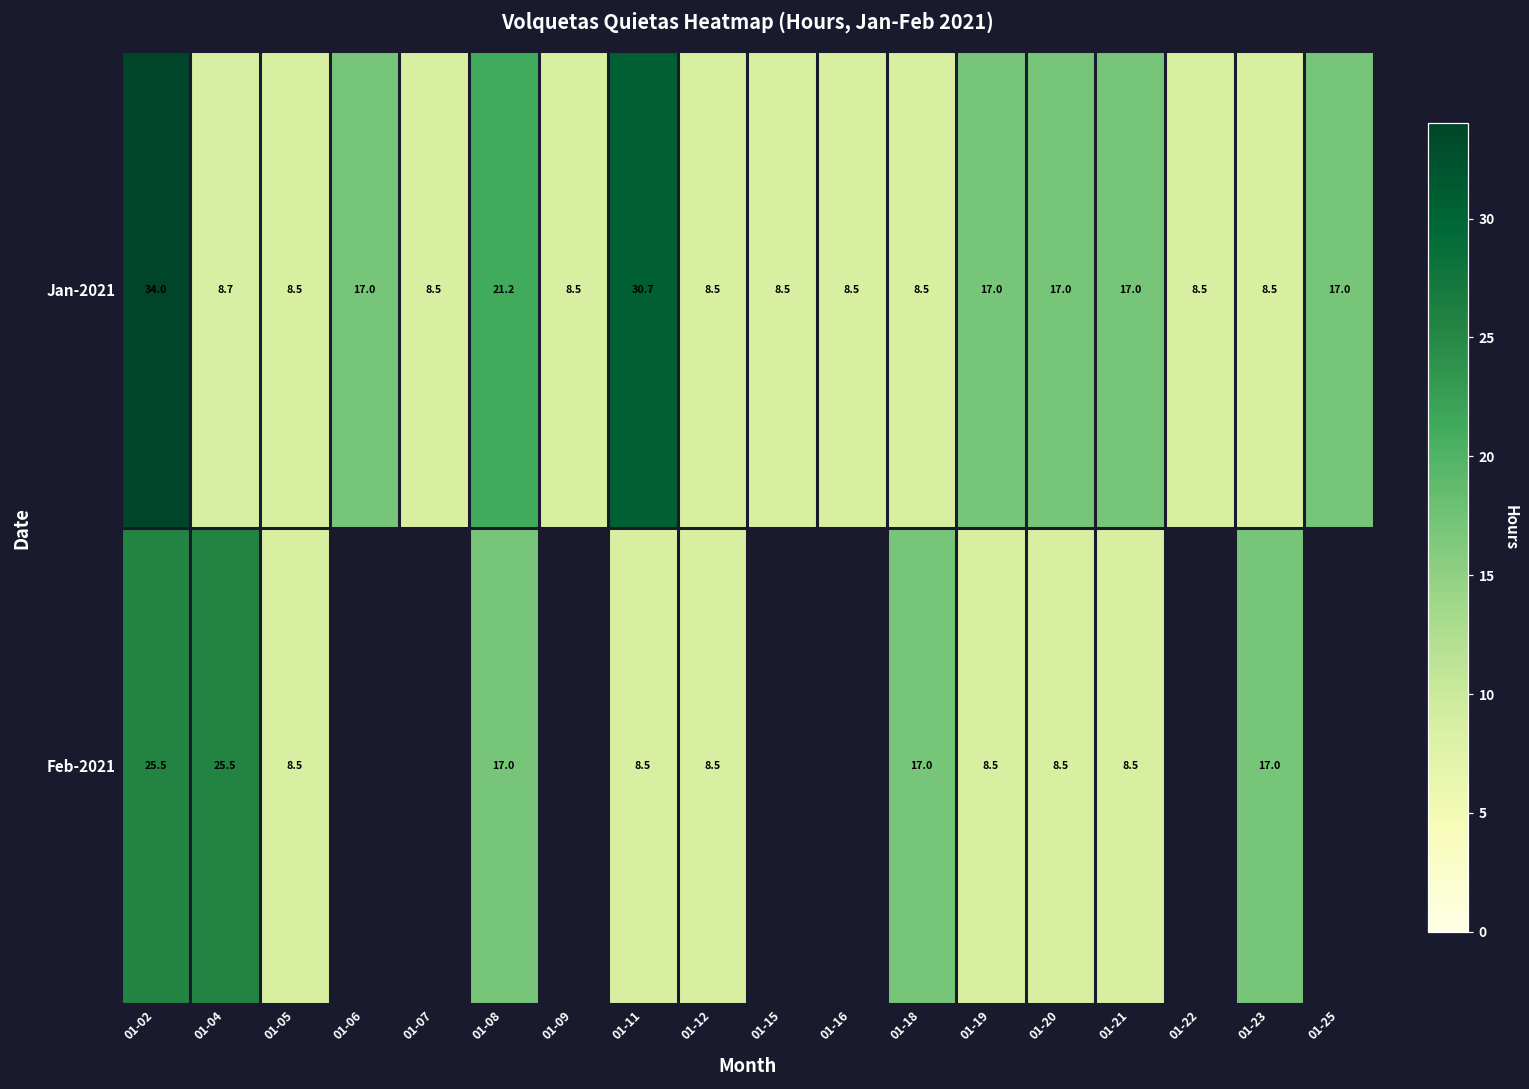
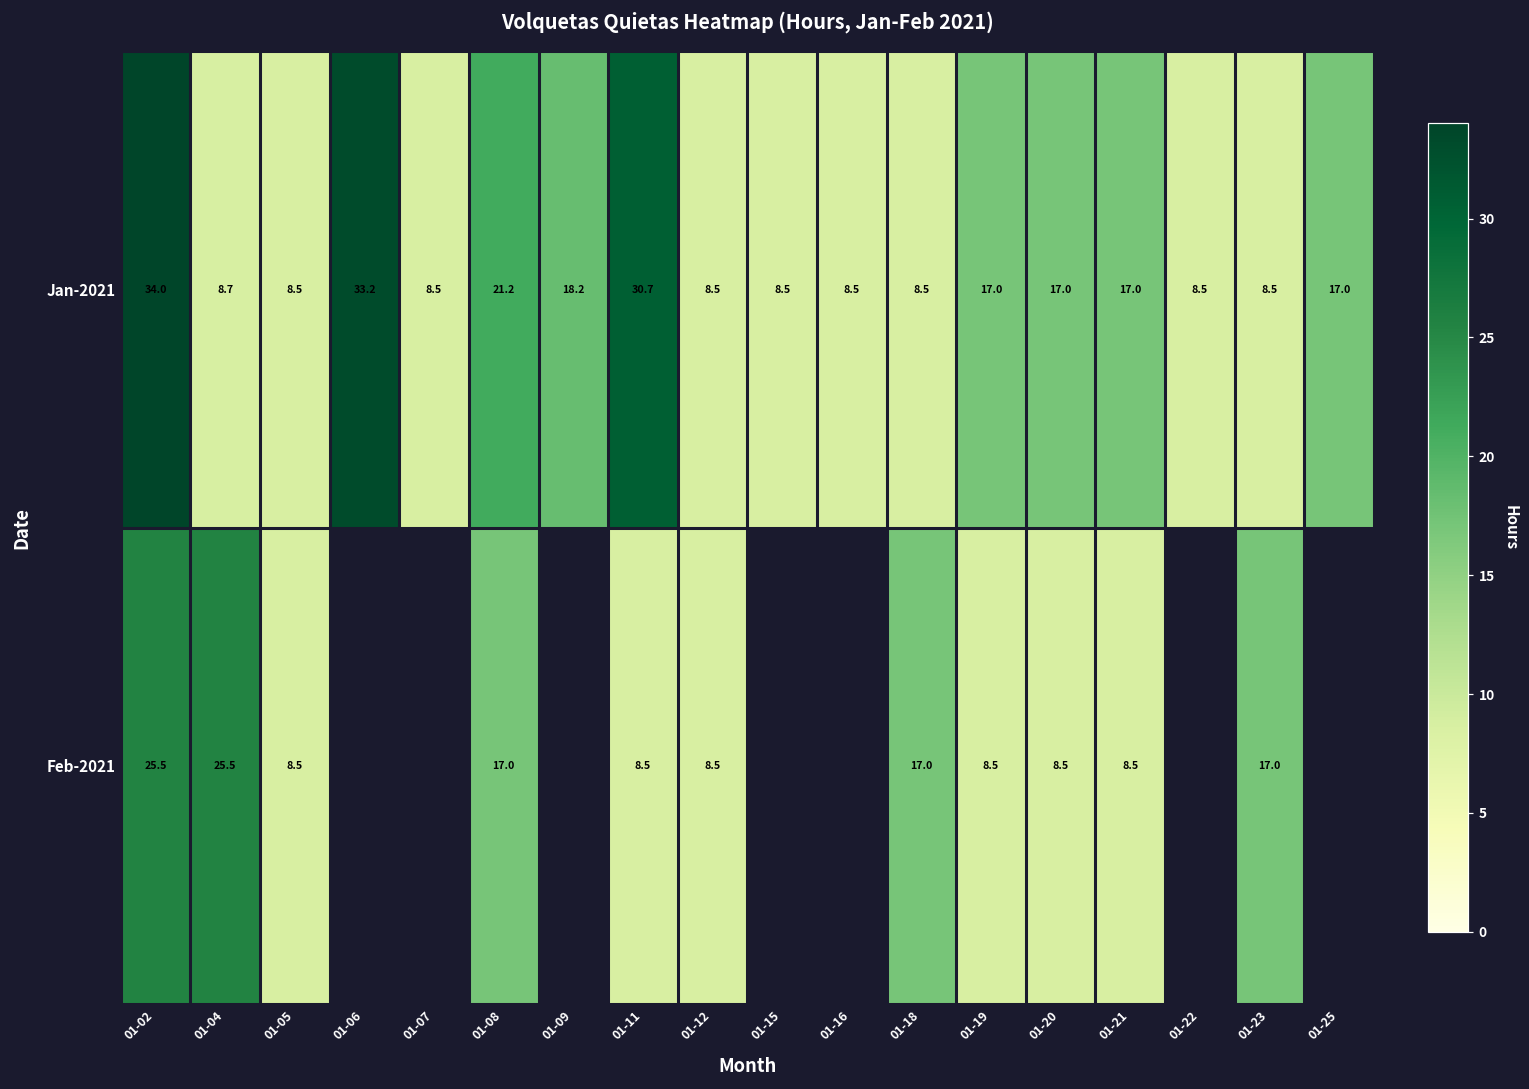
  {
    "Jan-2021": {
      "01-02": 34.0,
      "01-04": 8.7,
      "01-05": 8.5,
-     "01-06": 17.0,
+     "01-06": 33.2,
      "01-07": 8.5,
      "01-08": 21.2,
-     "01-09": 8.5,
+     "01-09": 18.2,
      "01-11": 30.7,
      "01-12": 8.5,
      "01-15": 8.5,
      "01-16": 8.5,
      "01-18": 8.5,
      "01-19": 17.0,
      "01-20": 17.0,
      "01-21": 17.0,
      "01-22": 8.5,
      "01-23": 8.5,
      "01-25": 17.0
    },
    "Feb-2021": {
      "01-02": 25.5,
      "01-04": 25.5,
      "01-05": 8.5,
      "01-08": 17.0,
      "01-11": 8.5,
      "01-12": 8.5,
      "01-18": 17.0,
      "01-19": 8.5,
      "01-20": 8.5,
      "01-21": 8.5,
      "01-23": 17.0
    }
  }
